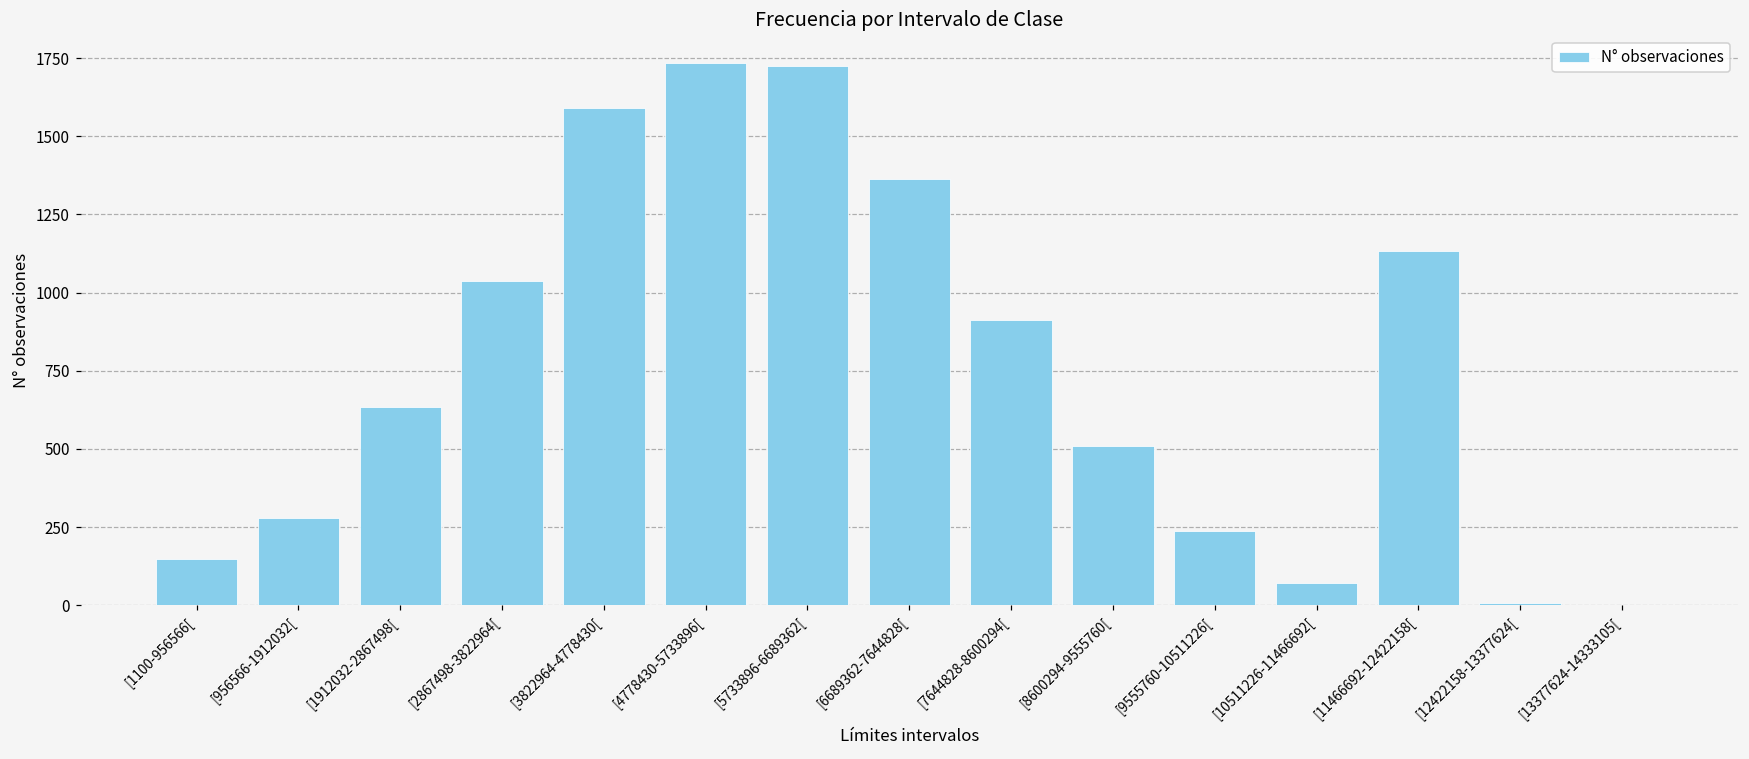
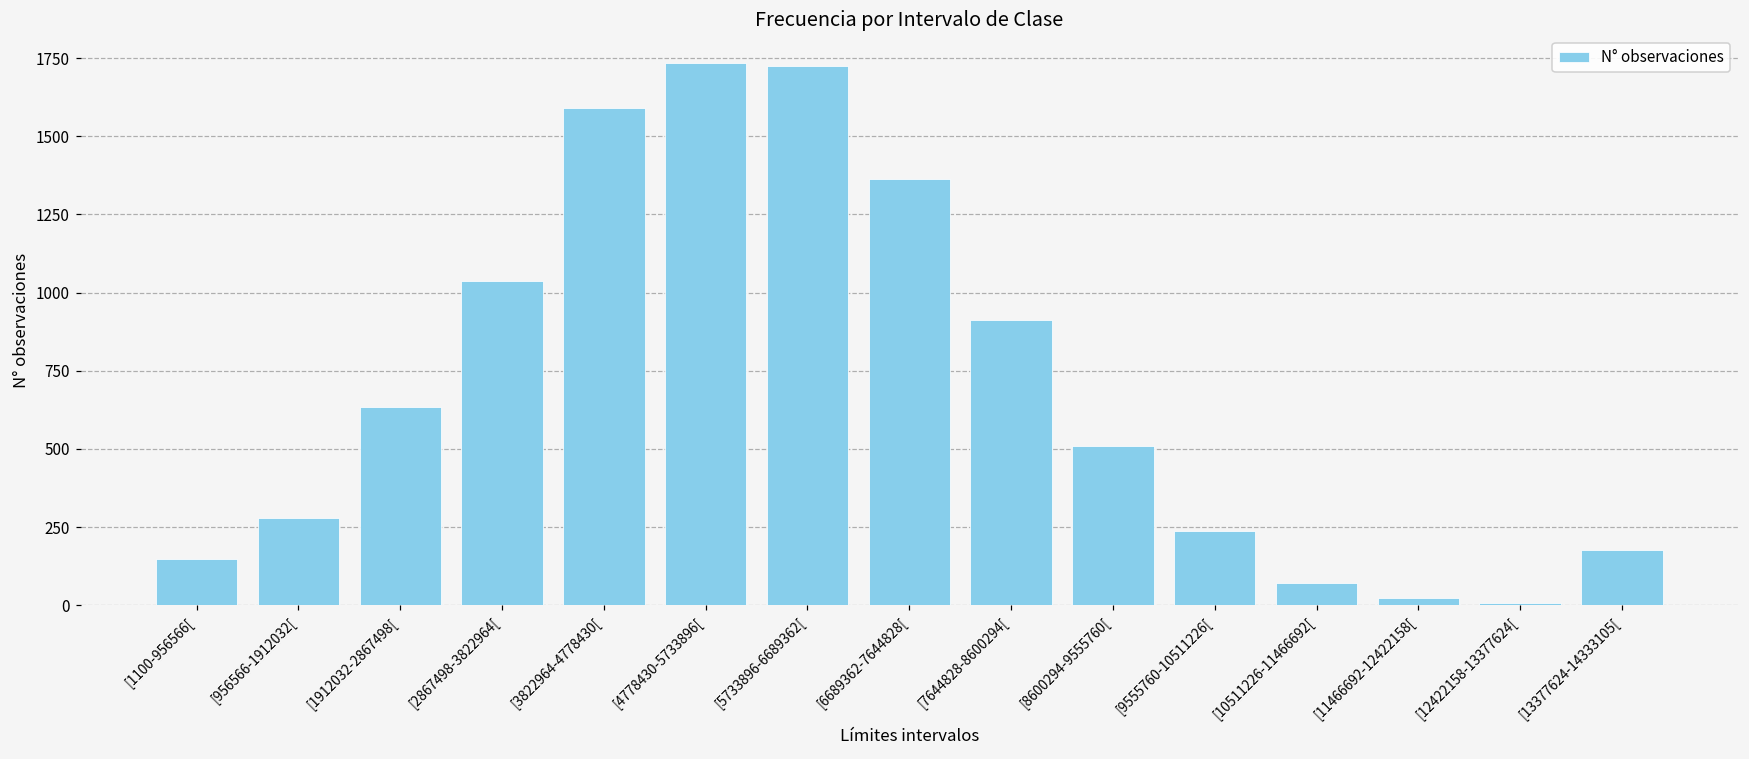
  {
    "[1100-956566[": 150,
    "[956566-1912032[": 280,
    "[1912032-2867498[": 640,
    "[2867498-3822964[": 1040,
    "[3822964-4778430[": 1590,
    "[4778430-5733896[": 1740,
    "[5733896-6689362[": 1730,
    "[6689362-7644828[": 1360,
    "[7644828-8600294[": 910,
    "[8600294-9555760[": 510,
    "[9555760-10511226[": 240,
    "[10511226-11466692[": 70,
-   "[11466692-12422158[": 1130,
-   "[13377624-14333105[": 0
+   "[11466692-12422158[": 20,
+   "[13377624-14333105[": 180
  }
